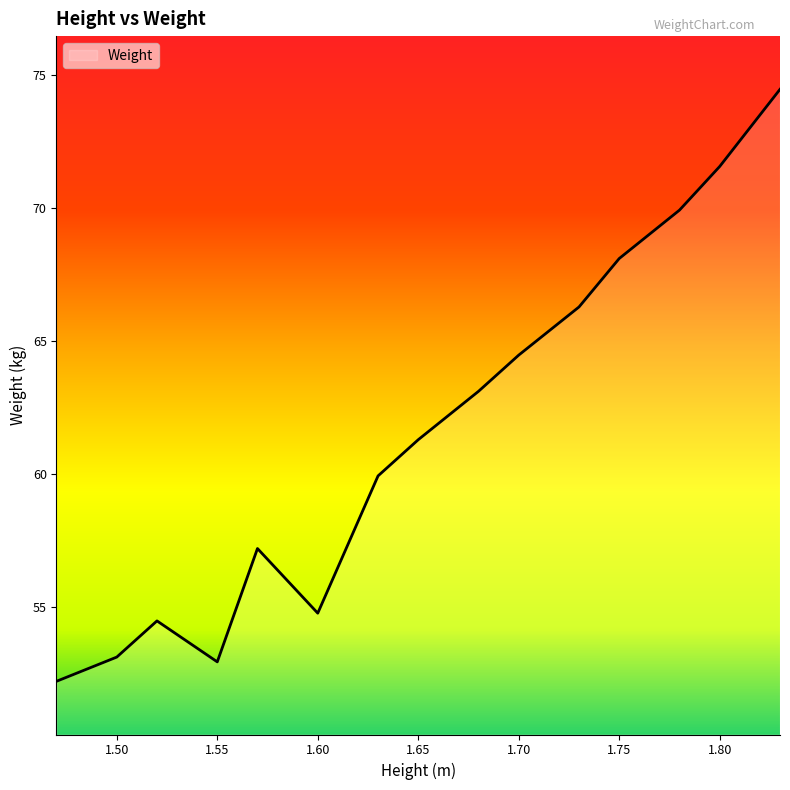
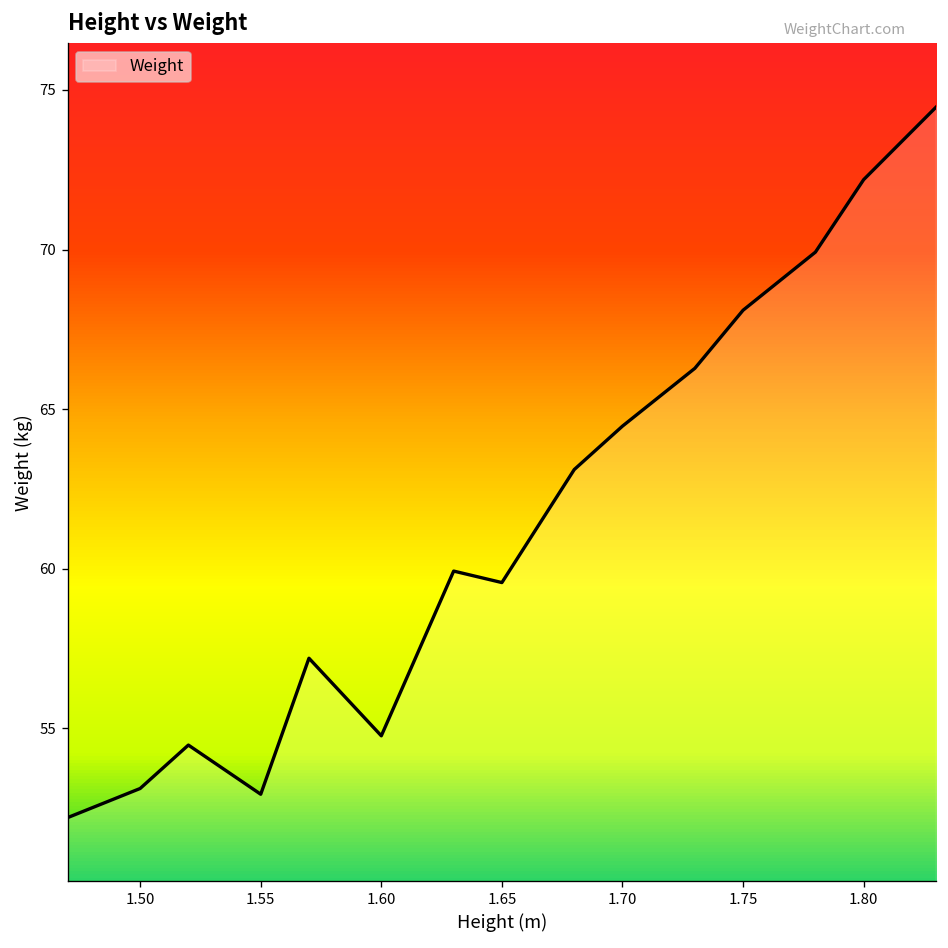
  {
    "1.50": 53.1,
    "1.55": 52.9,
    "1.60": 54.8,
-   "1.65": 61.3,
+   "1.65": 59.6,
    "1.70": 64.5,
    "1.75": 68.1,
-   "1.80": 71.6
+   "1.80": 72.2
  }
